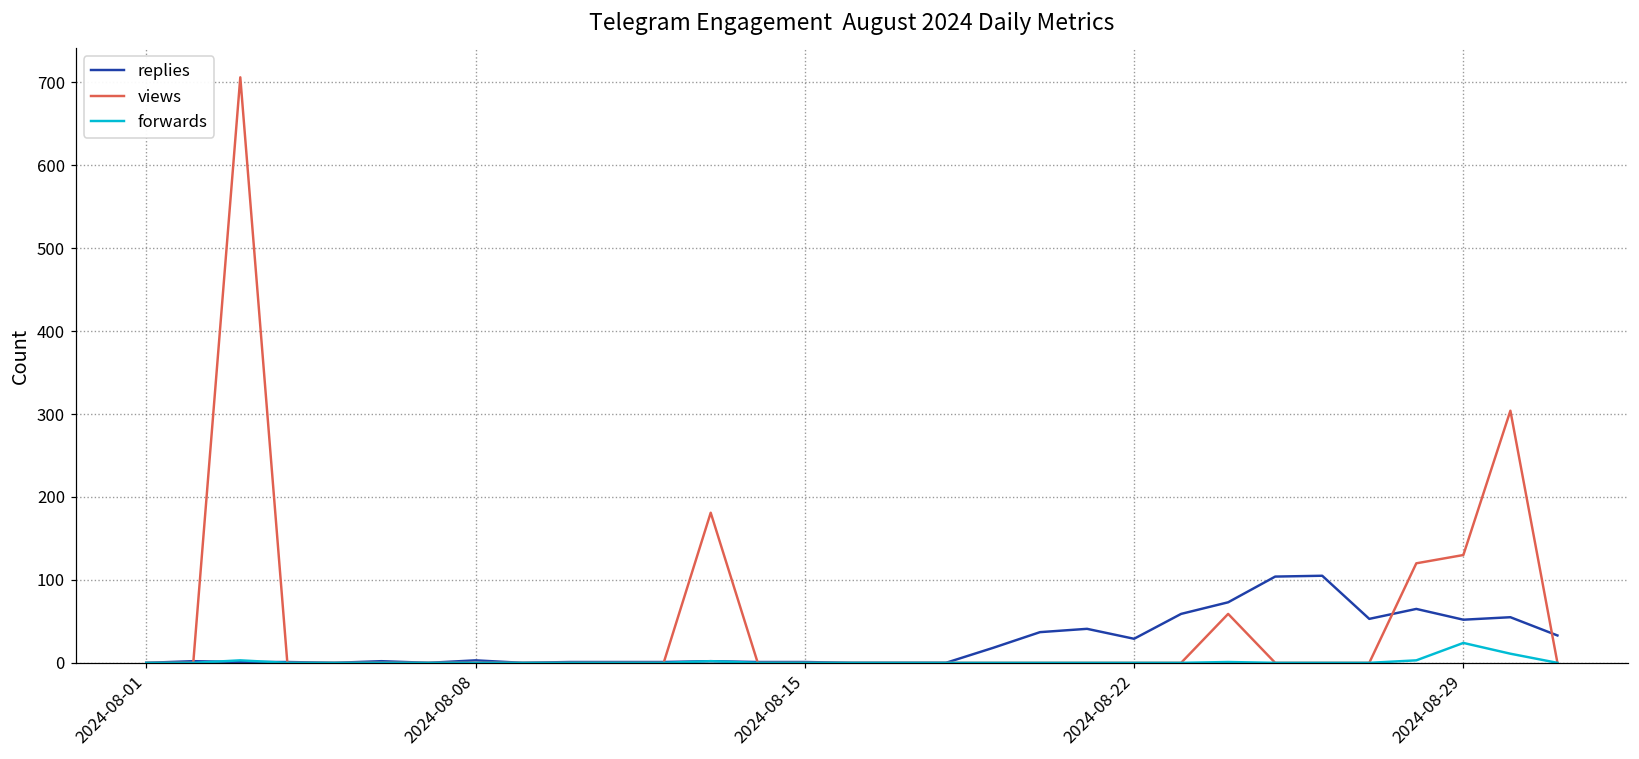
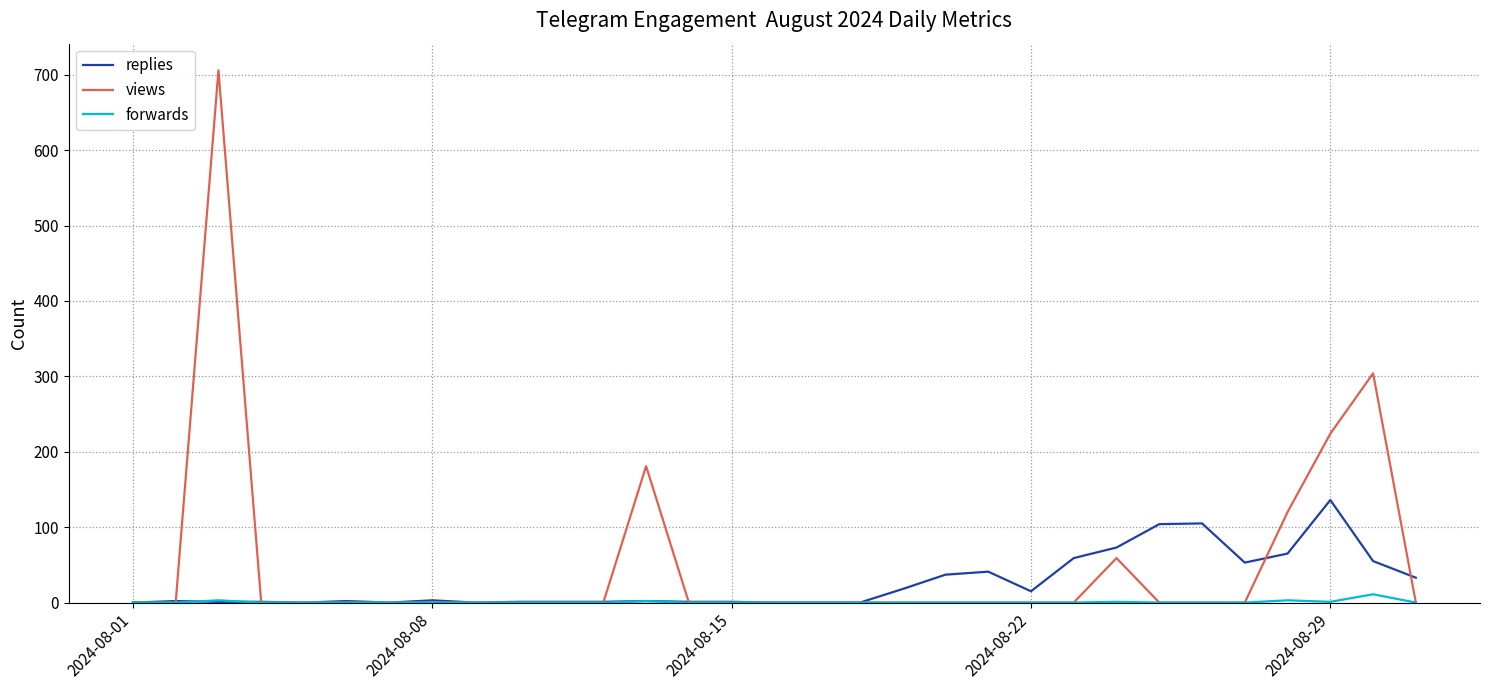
  {
    "replies": {
-     "2024-08-22": 30,
-     "2024-08-29": 50
+     "2024-08-22": 20,
+     "2024-08-29": 140
    },
    "views": {
-     "2024-08-29": 130
+     "2024-08-29": 220
    },
    "forwards": {
-     "2024-08-29": 20
+     "2024-08-29": 0
    }
  }
